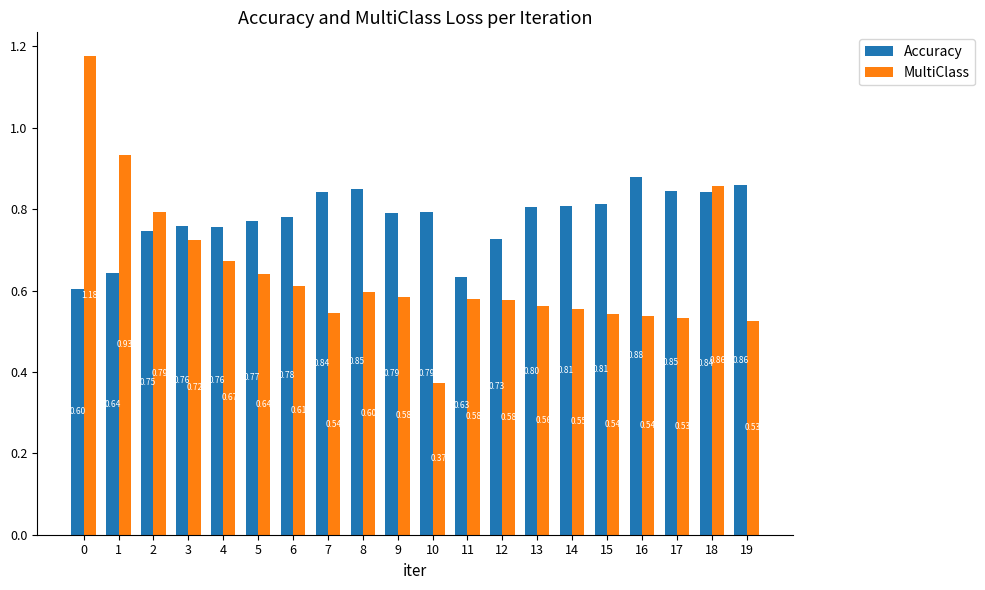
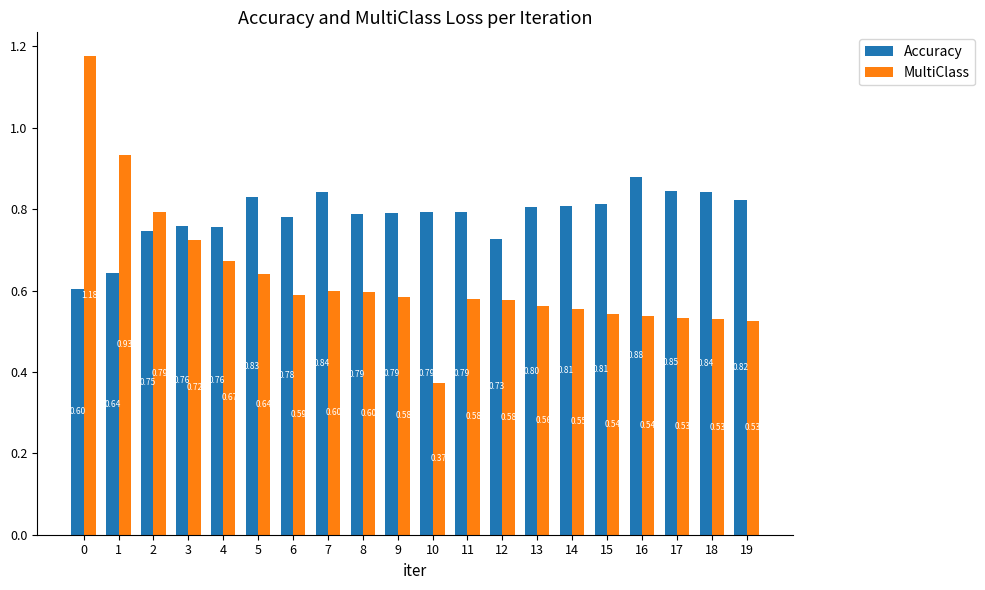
  {
    "Accuracy": {
      "0": 0.60,
      "1": 0.64,
      "2": 0.75,
      "3": 0.76,
      "4": 0.76,
-     "5": 0.77,
+     "5": 0.83,
      "6": 0.78,
      "7": 0.84,
-     "8": 0.85,
+     "8": 0.79,
      "9": 0.79,
      "10": 0.79,
-     "11": 0.63,
+     "11": 0.79,
      "12": 0.73,
      "13": 0.80,
      "14": 0.81,
      "15": 0.81,
      "16": 0.88,
      "17": 0.85,
-     "19": 0.86
+     "19": 0.82
    },
    "MultiClass": {
      "0": 1.18,
      "1": 0.93,
      "2": 0.79,
      "3": 0.72,
      "4": 0.67,
      "5": 0.64,
-     "6": 0.61,
-     "7": 0.54,
+     "6": 0.59,
+     "7": 0.60,
      "8": 0.60,
      "9": 0.58,
      "10": 0.37,
      "11": 0.58,
      "12": 0.58,
      "13": 0.56,
      "14": 0.55,
      "15": 0.54,
      "16": 0.54,
      "17": 0.53,
-     "18": 0.86,
+     "18": 0.53,
      "19": 0.53
    }
  }
